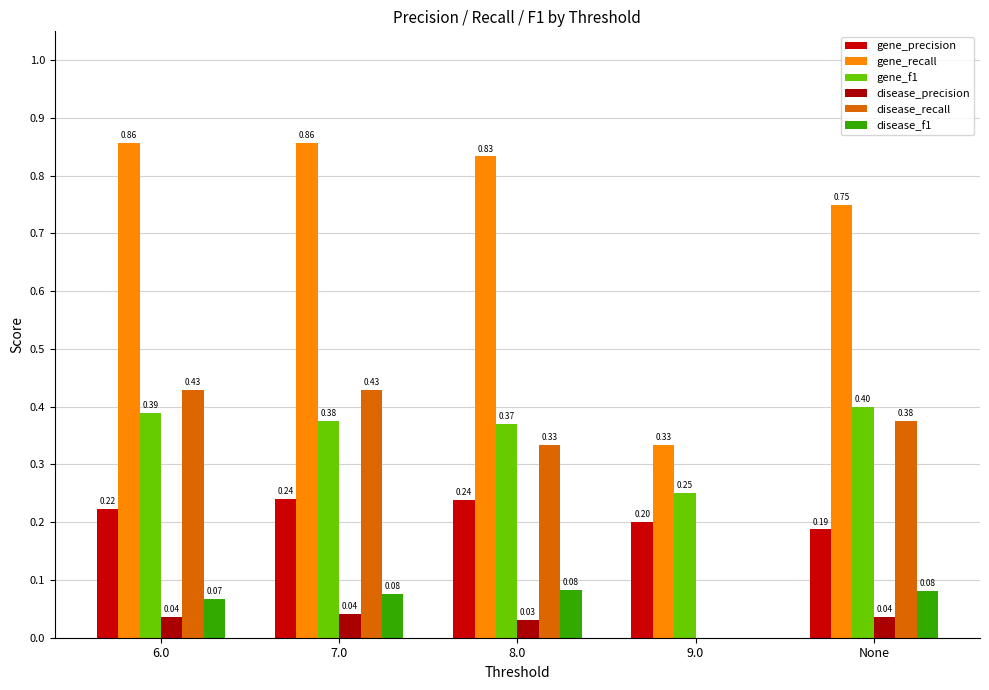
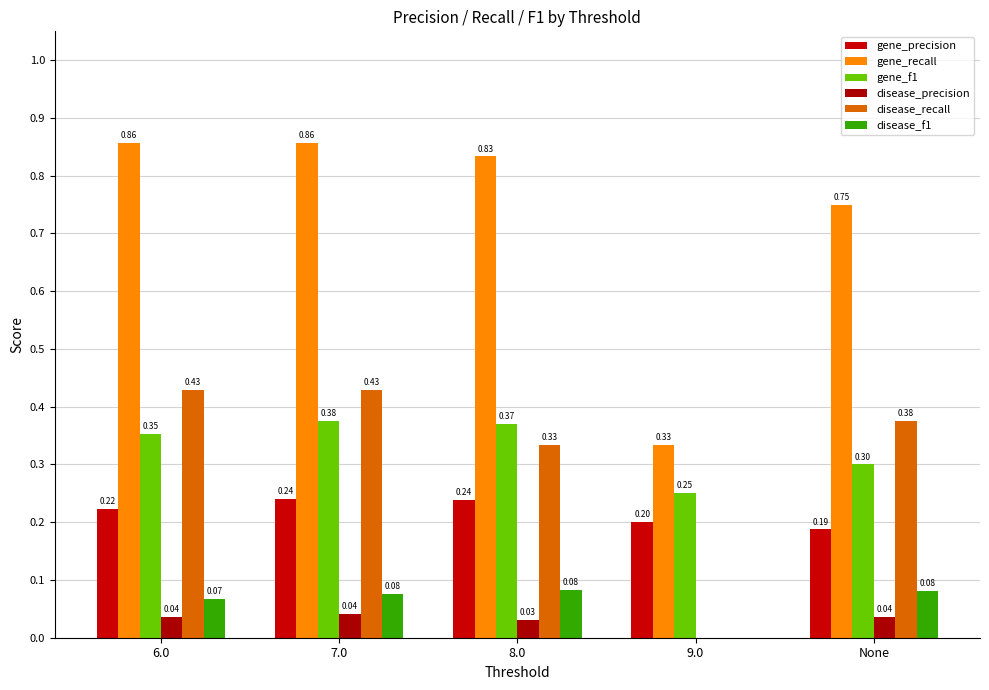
  {
    "gene_f1": {
-     "6.0": 0.39,
+     "6.0": 0.35,
      "7.0": 0.38,
      "8.0": 0.37,
      "9.0": 0.25,
-     "None": 0.40
+     "None": 0.30
    },
    "disease_f1": {
      "6.0": 0.07,
      "7.0": 0.08,
      "8.0": 0.08,
      "None": 0.08
    }
  }
